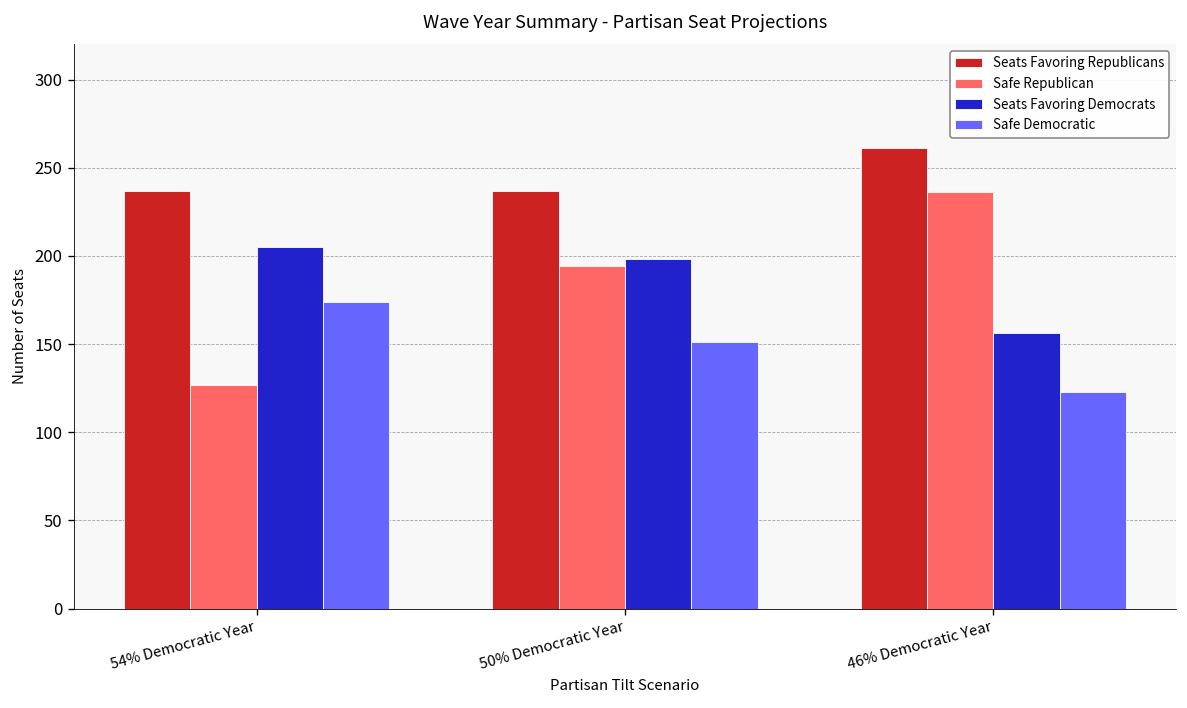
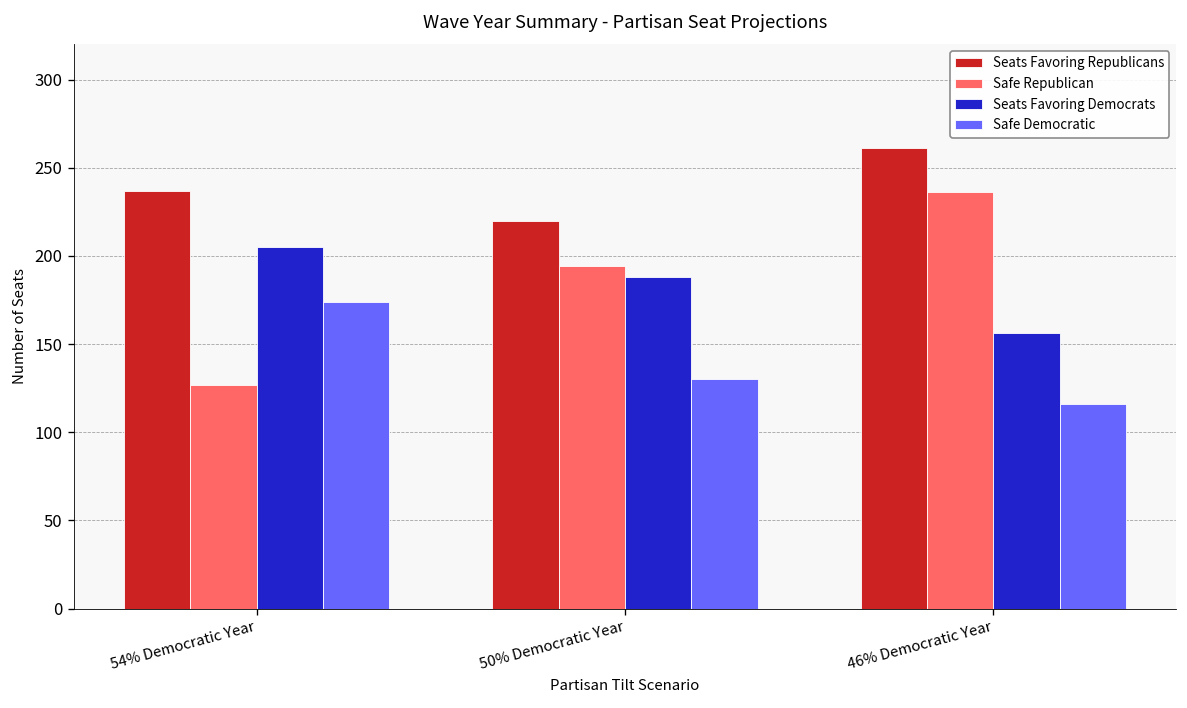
  {
    "Seats Favoring Republicans": {
      "54% Democratic Year": 237,
-     "50% Democratic Year": 237,
+     "50% Democratic Year": 220,
      "46% Democratic Year": 261
    },
    "Safe Republican": {
      "54% Democratic Year": 127,
      "50% Democratic Year": 194,
      "46% Democratic Year": 236
    },
    "Seats Favoring Democrats": {
      "54% Democratic Year": 205,
-     "50% Democratic Year": 198,
+     "50% Democratic Year": 188,
      "46% Democratic Year": 156
    },
    "Safe Democratic": {
      "54% Democratic Year": 174,
-     "50% Democratic Year": 151,
-     "46% Democratic Year": 123
+     "50% Democratic Year": 130,
+     "46% Democratic Year": 116
    }
  }
